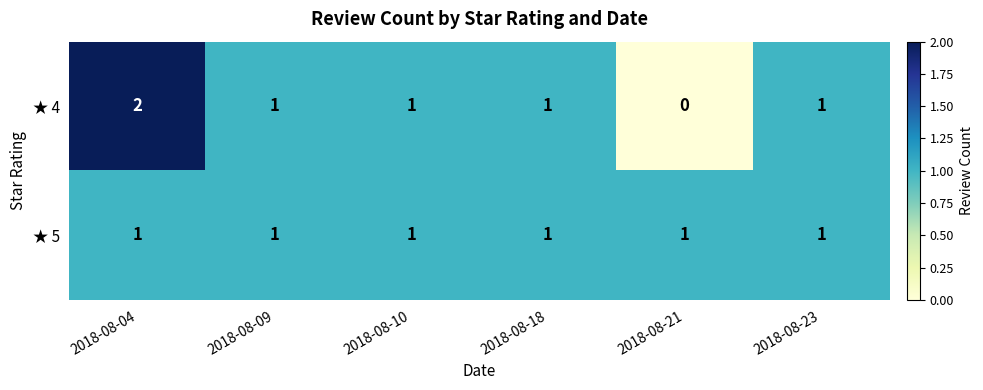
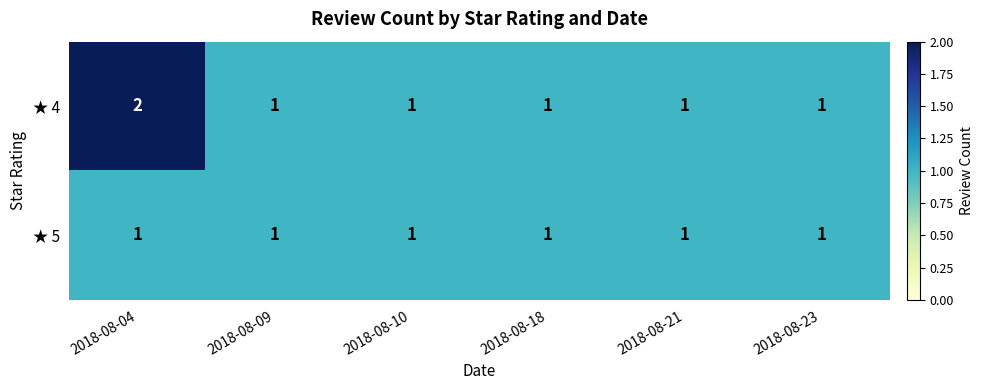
  {
    "★ 4": {
      "2018-08-04": 2,
      "2018-08-09": 1,
      "2018-08-10": 1,
      "2018-08-18": 1,
-     "2018-08-21": 0,
+     "2018-08-21": 1,
      "2018-08-23": 1
    },
    "★ 5": {
      "2018-08-04": 1,
      "2018-08-09": 1,
      "2018-08-10": 1,
      "2018-08-18": 1,
      "2018-08-21": 1,
      "2018-08-23": 1
    }
  }
